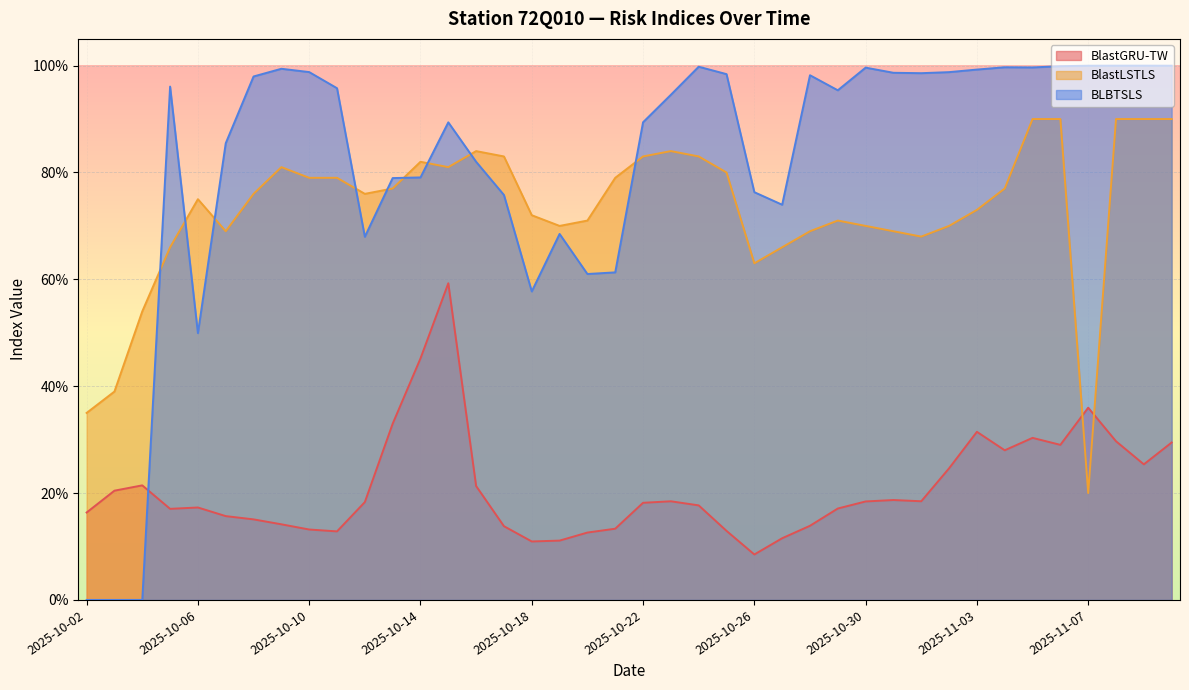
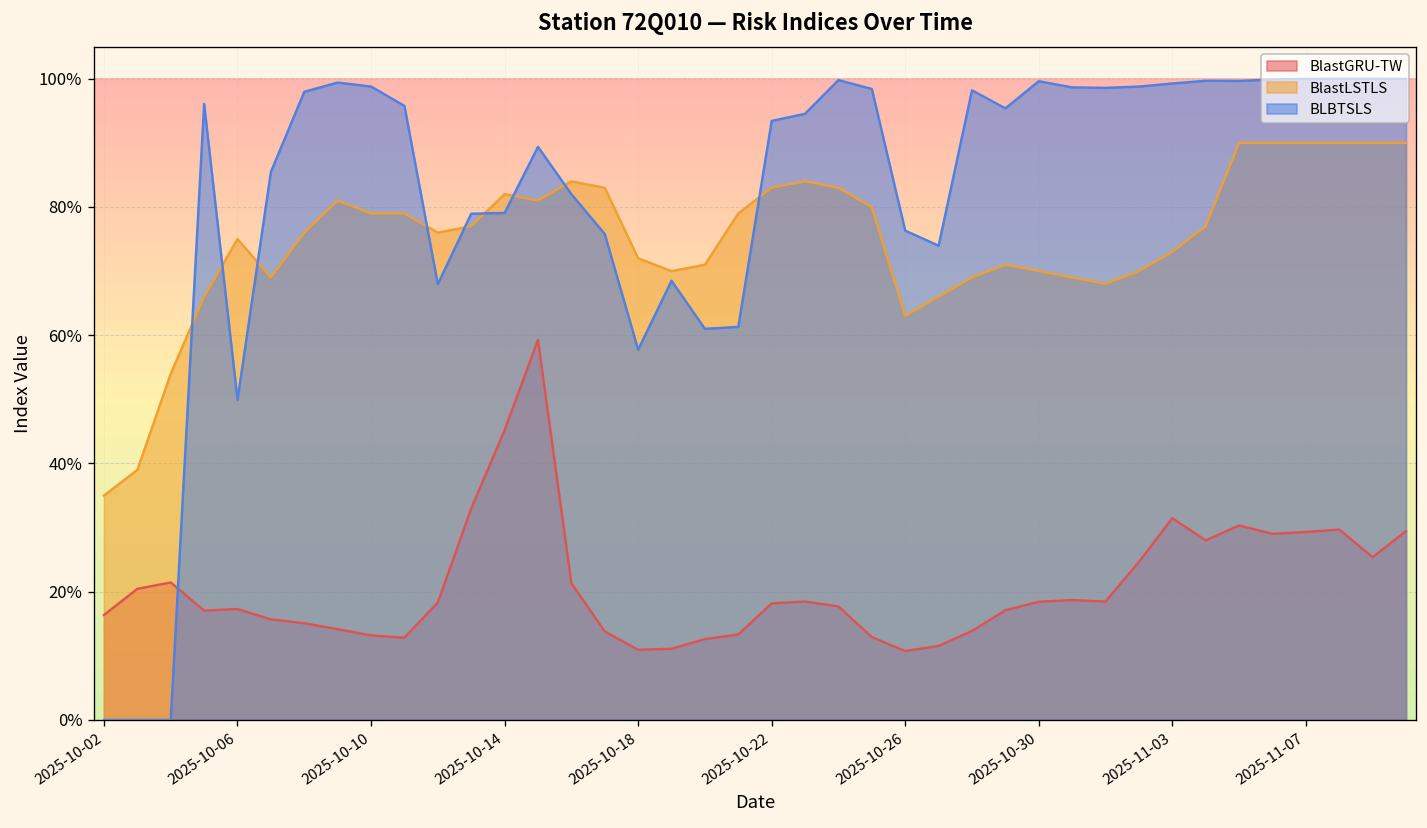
  {
    "BlastGRU-TW": {
      "2025-10-02": "16%",
      "2025-10-06": "17%",
      "2025-10-10": "13%",
      "2025-10-14": "45%",
      "2025-10-18": "11%",
      "2025-10-22": "18%",
-     "2025-10-26": "9%",
+     "2025-10-26": "11%",
      "2025-10-30": "18%",
      "2025-11-03": "31%",
-     "2025-11-07": "36%"
+     "2025-11-07": "29%"
    },
    "BlastLSTLS": {
      "2025-10-02": "35%",
      "2025-10-06": "75%",
      "2025-10-10": "79%",
      "2025-10-14": "82%",
      "2025-10-18": "72%",
      "2025-10-22": "83%",
      "2025-10-26": "63%",
      "2025-10-30": "70%",
      "2025-11-03": "73%",
-     "2025-11-07": "20%"
+     "2025-11-07": "90%"
    },
    "BLBTSLS": {
      "2025-10-02": "0%",
      "2025-10-06": "50%",
      "2025-10-10": "99%",
      "2025-10-14": "79%",
      "2025-10-18": "58%",
-     "2025-10-22": "89%",
+     "2025-10-22": "93%",
      "2025-10-26": "76%",
      "2025-10-30": "100%",
      "2025-11-03": "99%"
    }
  }
